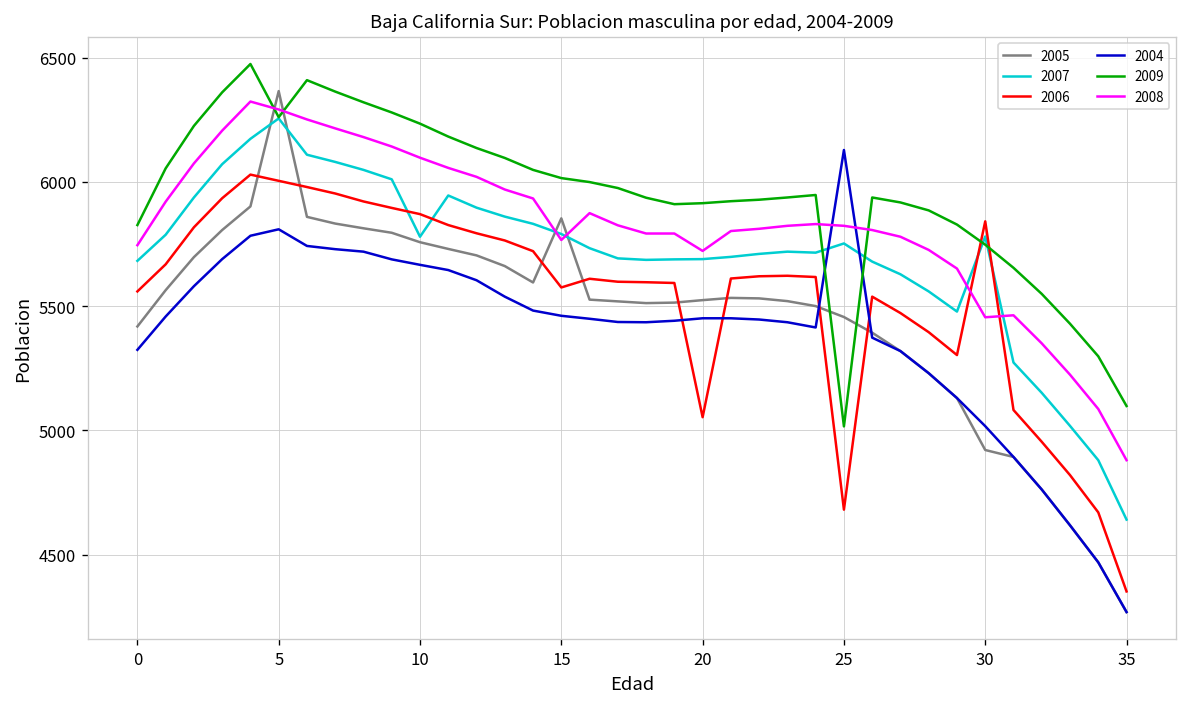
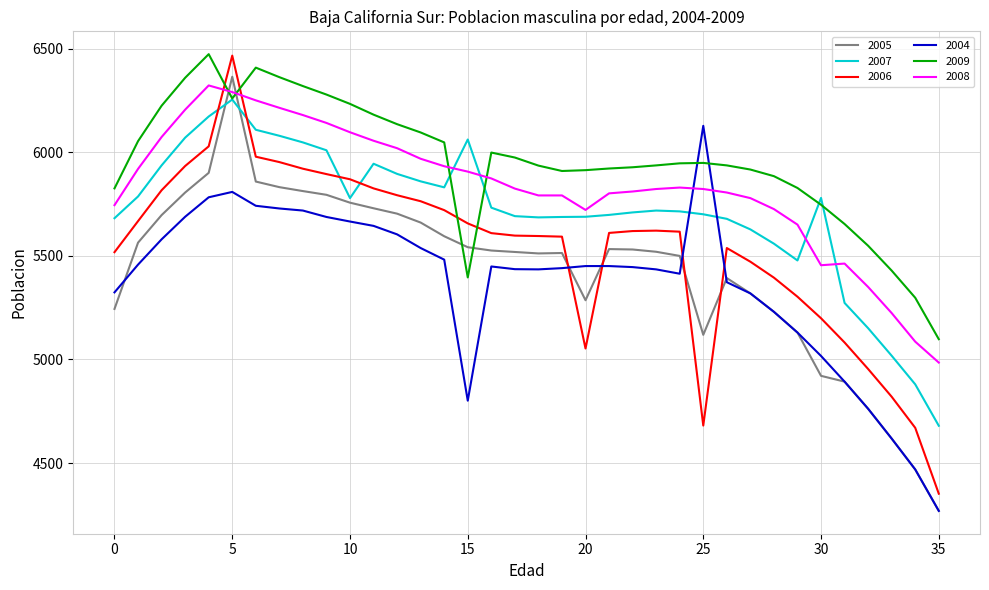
  {
    "2005": {
-     "0": 5420,
+     "0": 5240,
      "5": 6370,
      "10": 5760,
-     "15": 5850,
-     "20": 5520,
-     "25": 5460,
+     "15": 5540,
+     "20": 5290,
+     "25": 5120,
      "30": 4920
    },
    "2007": {
      "0": 5680,
      "10": 5780,
-     "15": 5790,
+     "15": 6060,
      "20": 5690,
-     "25": 5750,
+     "25": 5700,
      "30": 5780,
-     "35": 4640
+     "35": 4680
    },
    "2006": {
-     "0": 5560,
-     "5": 6000,
+     "0": 5520,
+     "5": 6470,
      "10": 5870,
-     "15": 5580,
+     "15": 5660,
      "20": 5050,
      "25": 4680,
-     "30": 5840,
+     "30": 5200,
      "35": 4350
    },
    "2004": {
      "0": 5320,
      "5": 5810,
      "10": 5670,
-     "15": 5460,
+     "15": 4800,
      "20": 5450,
      "25": 6130,
      "30": 5020
    },
    "2009": {
      "0": 5830,
      "10": 6230,
-     "15": 6020,
+     "15": 5400,
      "20": 5910,
-     "25": 5020,
+     "25": 5950,
      "30": 5750,
      "35": 5100
    },
    "2008": {
      "0": 5750,
      "5": 6290,
      "10": 6100,
-     "15": 5770,
+     "15": 5910,
      "20": 5720,
      "25": 5820,
      "30": 5460,
-     "35": 4880
+     "35": 4990
    }
  }
